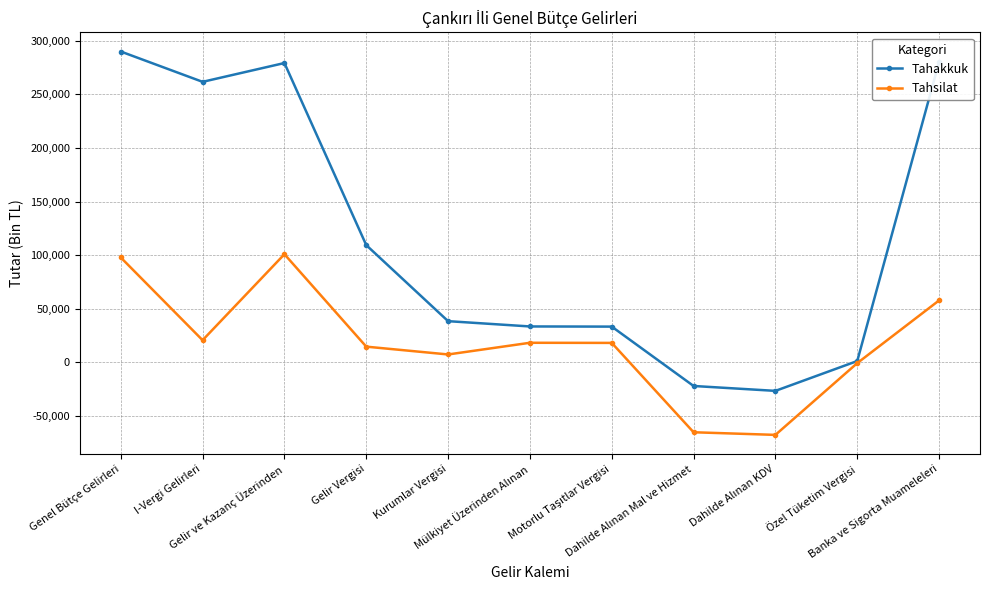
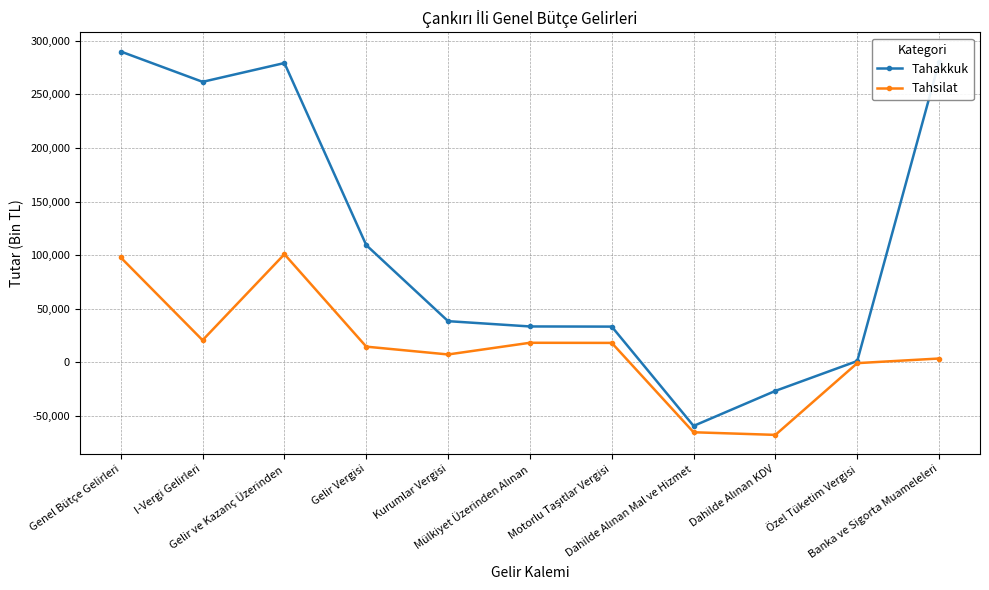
  {
    "Tahakkuk": {
      "Genel Bütçe Gelirleri": "290,000",
      "I-Vergi Gelirleri": "262,000",
      "Gelir ve Kazanç Üzerinden": "279,000",
      "Gelir Vergisi": "109,000",
      "Kurumlar Vergisi": "38,000",
      "Mülkiyet Üzerinden Alınan": "33,000",
      "Motorlu Taşıtlar Vergisi": "33,000",
-     "Dahilde Alınan Mal ve Hizmet": "-22,000",
+     "Dahilde Alınan Mal ve Hizmet": "-60,000",
      "Dahilde Alınan KDV": "-27,000"
    },
    "Tahsilat": {
      "Genel Bütçe Gelirleri": "98,000",
      "I-Vergi Gelirleri": "20,000",
      "Gelir ve Kazanç Üzerinden": "101,000",
      "Gelir Vergisi": "14,000",
      "Kurumlar Vergisi": "7,000",
      "Mülkiyet Üzerinden Alınan": "18,000",
      "Motorlu Taşıtlar Vergisi": "18,000",
      "Dahilde Alınan Mal ve Hizmet": "-65,000",
      "Dahilde Alınan KDV": "-68,000",
-     "Banka ve Sigorta Muameleleri": "58,000"
+     "Banka ve Sigorta Muameleleri": "3,000"
    }
  }
